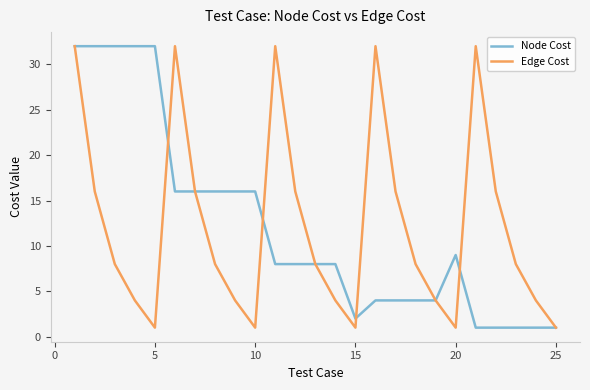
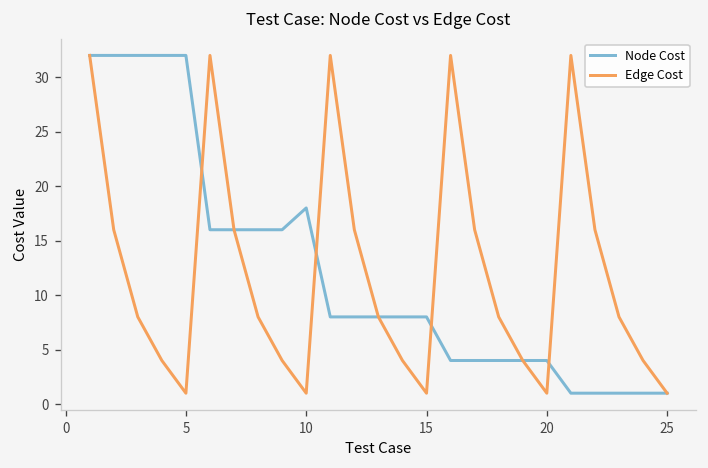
  {
    "Node Cost": {
      "5": 32,
-     "10": 16,
-     "15": 2,
-     "20": 9
+     "10": 18,
+     "15": 8,
+     "20": 4
    },
    "Edge Cost": {
      "5": 1,
      "10": 1,
      "15": 1,
      "20": 1
    }
  }
